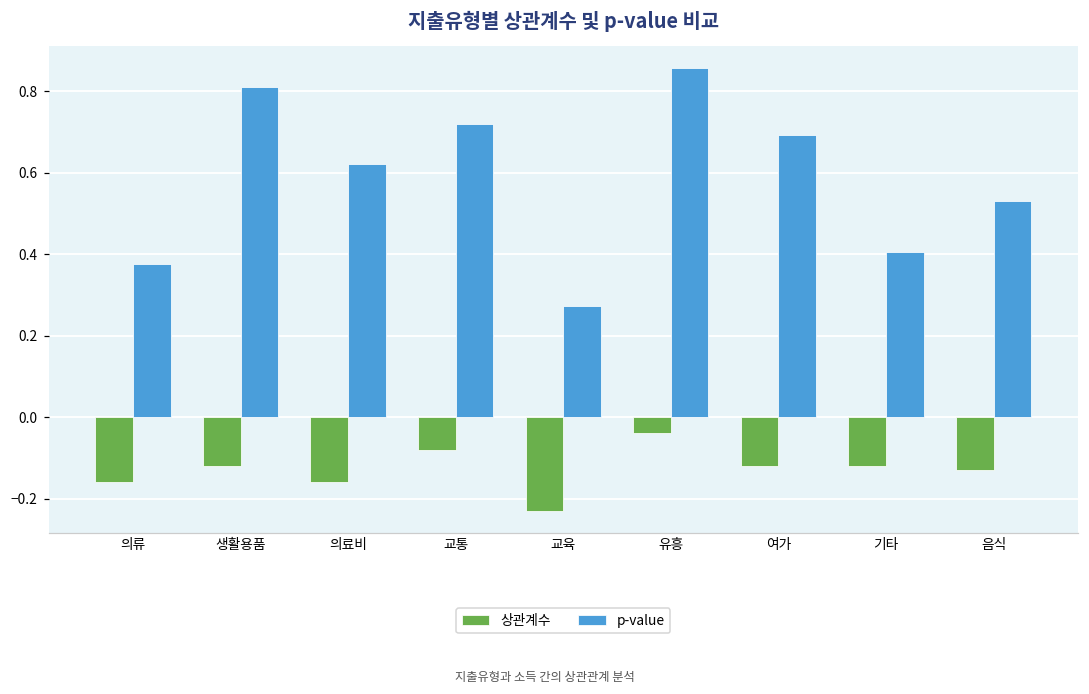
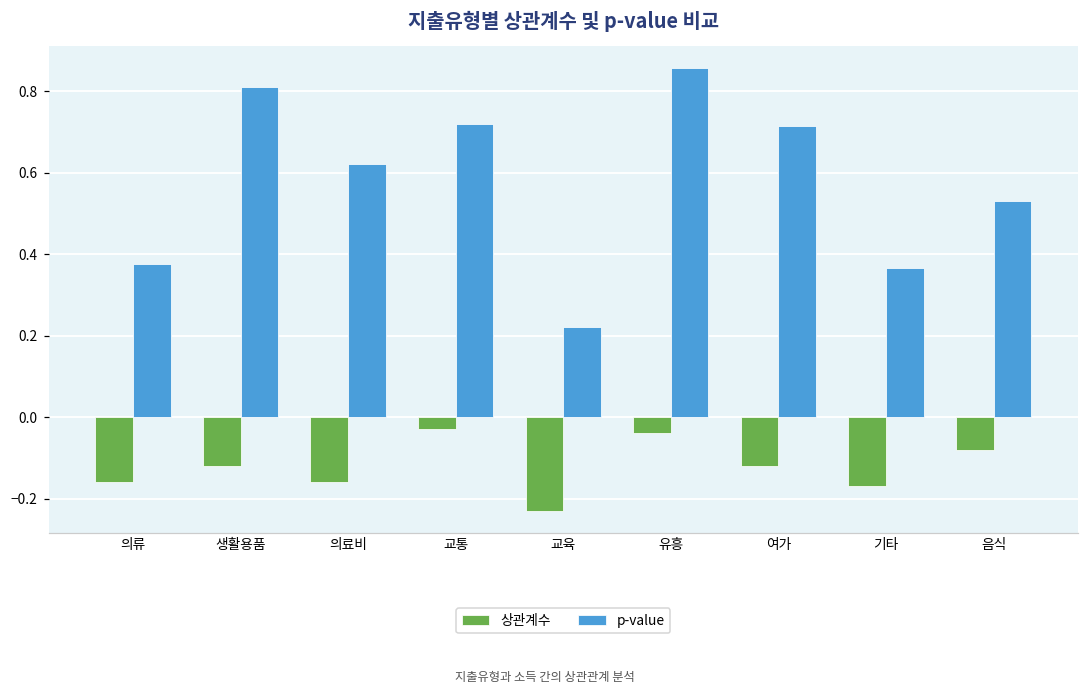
  {
    "상관계수": {
      "의류": -0.16,
      "생활용품": -0.12,
      "의료비": -0.16,
-     "교통": -0.08,
+     "교통": -0.03,
      "교육": -0.23,
      "유흥": -0.04,
      "여가": -0.12,
-     "기타": -0.12,
-     "음식": -0.13
+     "기타": -0.17,
+     "음식": -0.08
    },
    "p-value": {
      "의류": 0.38,
      "생활용품": 0.81,
      "의료비": 0.62,
      "교통": 0.72,
-     "교육": 0.27,
+     "교육": 0.22,
      "유흥": 0.86,
-     "여가": 0.69,
-     "기타": 0.41,
+     "여가": 0.71,
+     "기타": 0.37,
      "음식": 0.53
    }
  }
